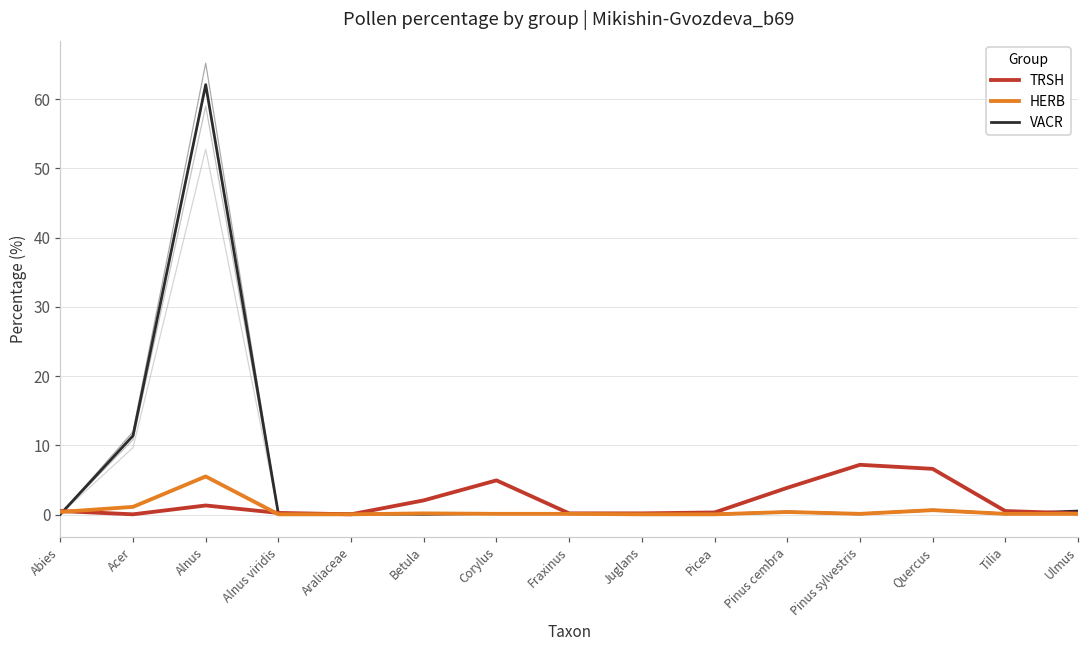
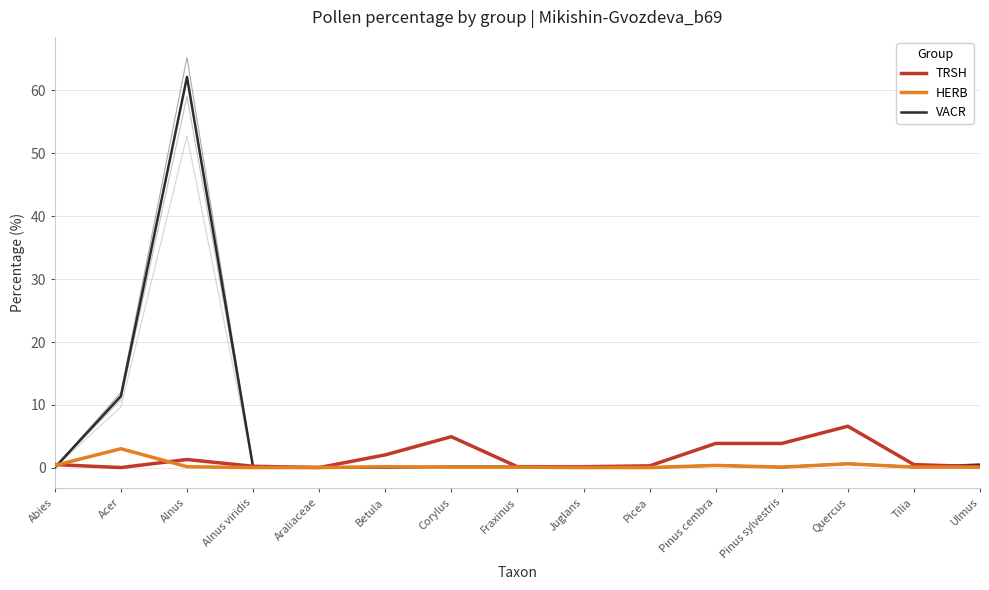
  {
    "TRSH": {
      "Acer": 0,
      "Alnus": 1,
      "Betula": 2,
      "Corylus": 5,
      "Pinus cembra": 4,
-     "Pinus sylvestris": 7,
+     "Pinus sylvestris": 4,
      "Quercus": 7
    },
    "HERB": {
-     "Acer": 1,
-     "Alnus": 6
+     "Acer": 3,
+     "Alnus": 0
    },
    "VACR": {
      "Acer": 11,
      "Alnus": 62
    }
  }
